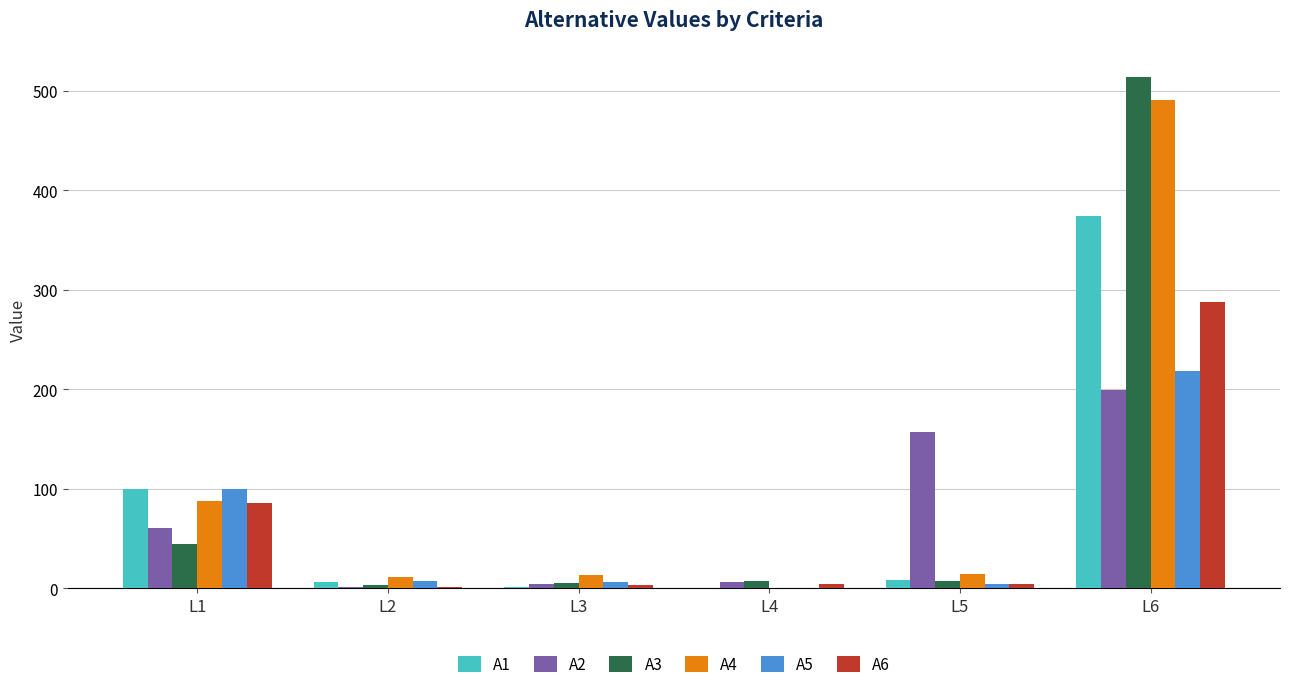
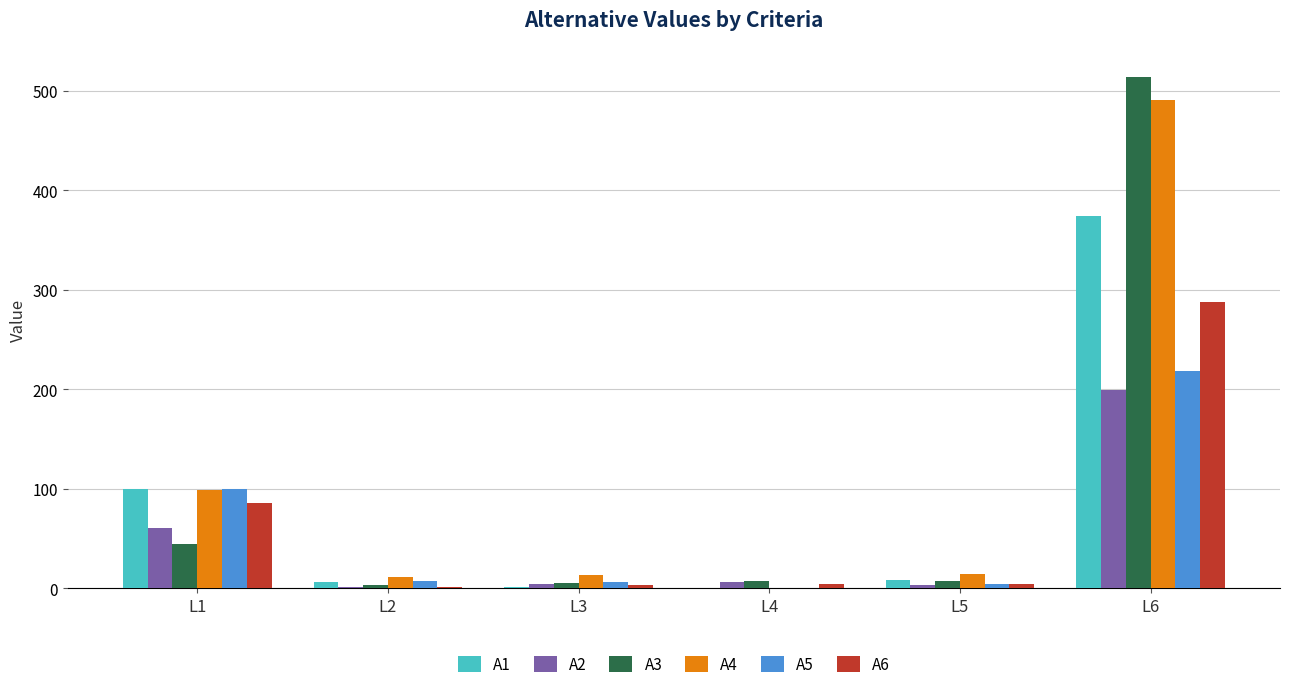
  {
    "A2": {
      "L1": 60,
      "L3": 0,
      "L4": 10,
-     "L5": 160,
+     "L5": 0,
      "L6": 200
    },
    "A3": {
      "L1": 50,
      "L2": 0,
      "L3": 10,
      "L4": 10,
      "L5": 10,
      "L6": 510
    },
    "A4": {
-     "L1": 90,
+     "L1": 100,
      "L2": 10,
      "L3": 10,
      "L5": 10,
      "L6": 490
    },
    "A6": {
      "L1": 90,
      "L3": 0,
      "L4": 0,
      "L5": 0,
      "L6": 290
    }
  }
